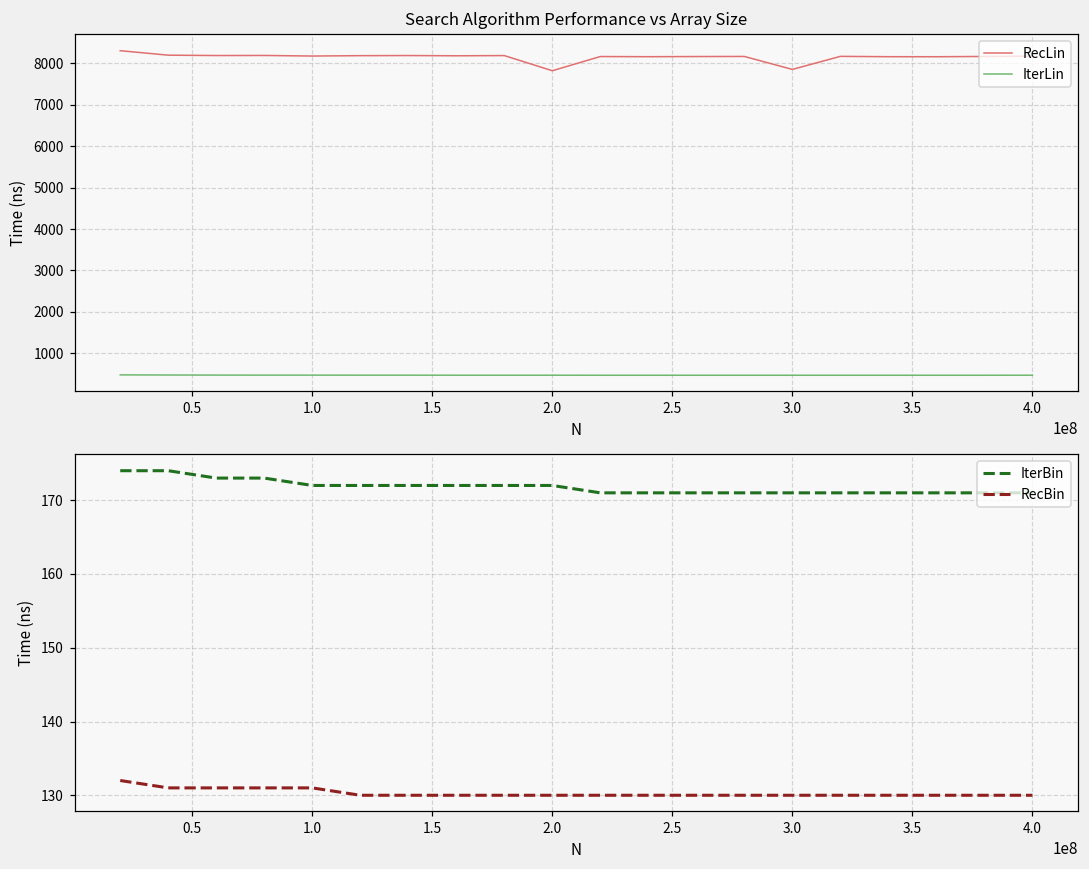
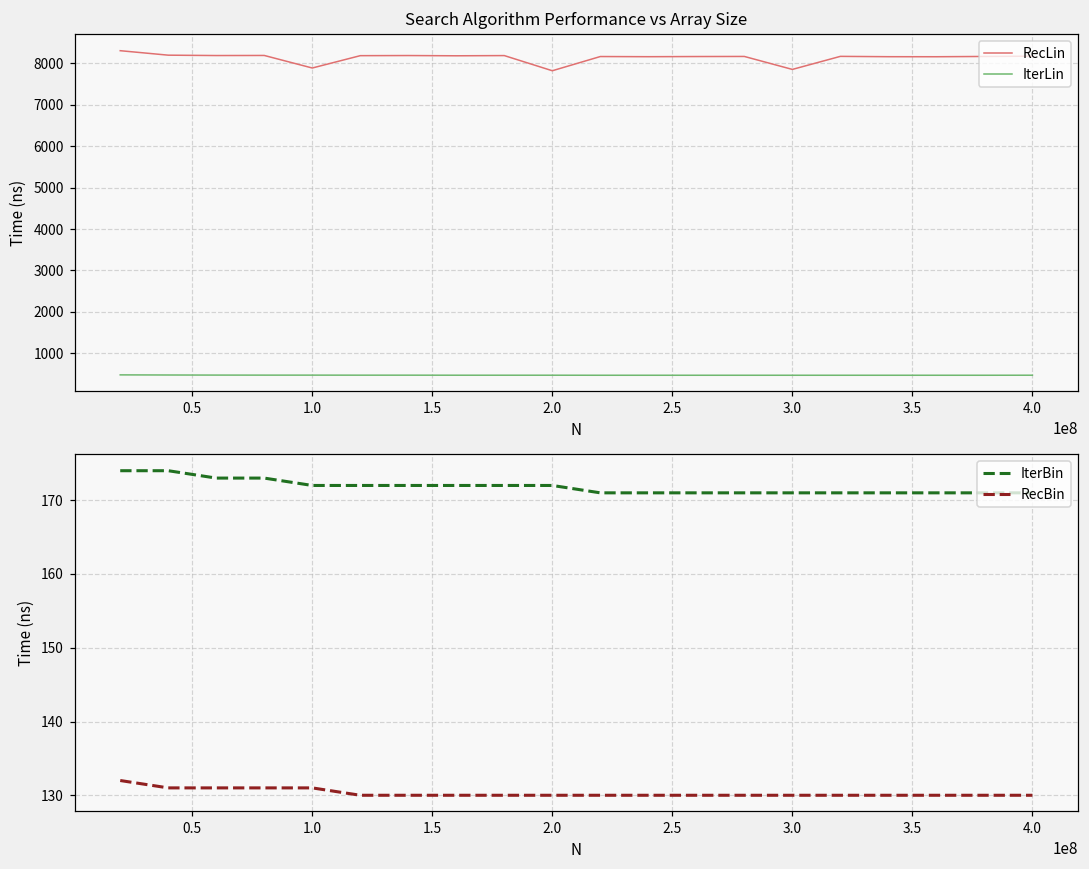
  {
    "Search Algorithm Performance vs Array Size": {
      "RecLin": {
-       "1.0": 8200,
+       "1.0": 7900,
        "2.0": 7800,
        "3.0": 7900
      },
      "IterLin": {
        "1.0": 500,
        "2.0": 500,
        "3.0": 500,
        "4.0": 500
      }
    }
  }
